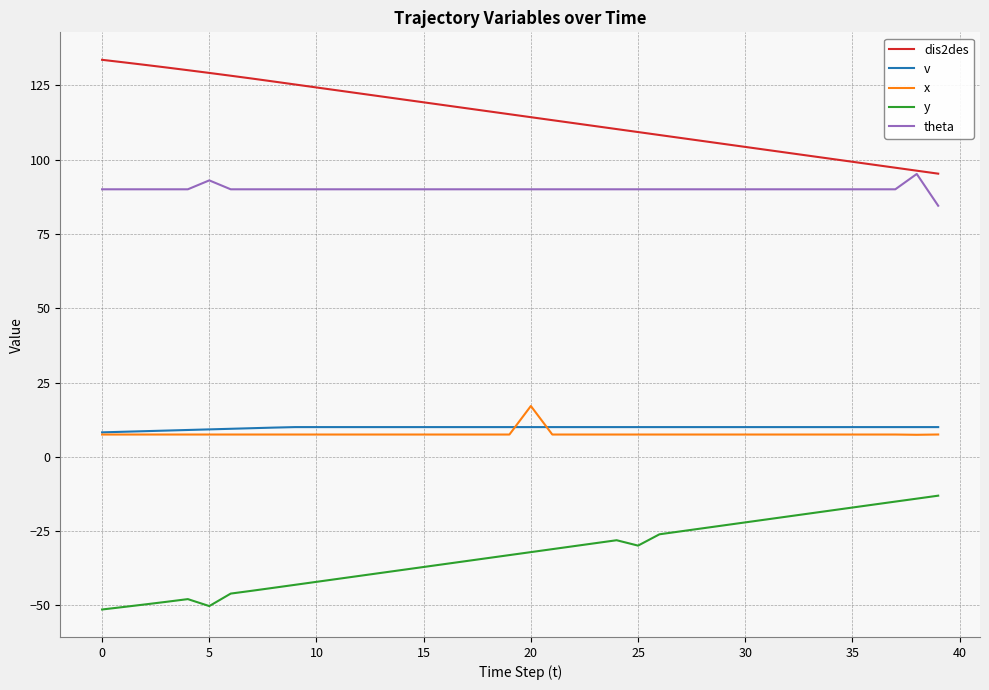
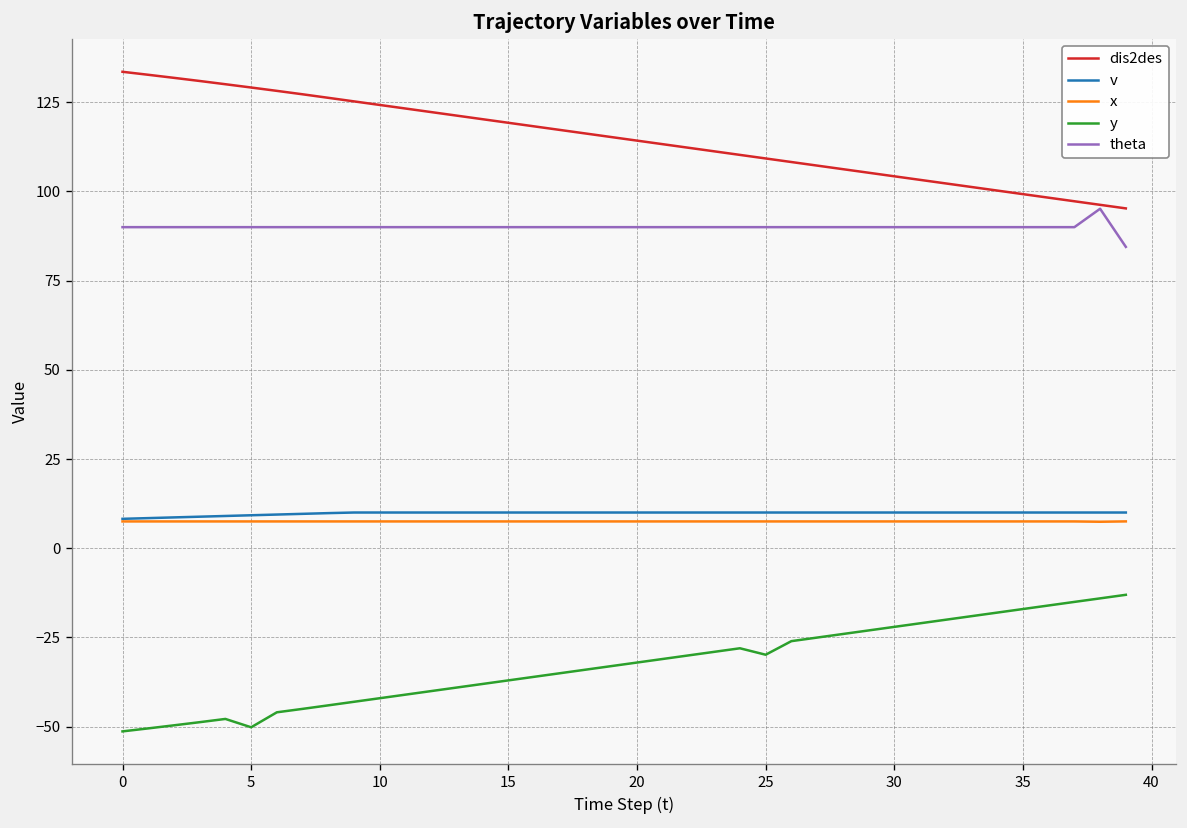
  {
    "dis2des": {
      "0": 134,
      "5": 129,
      "10": 124,
      "15": 119,
      "20": 114,
      "25": 109,
      "30": 104,
      "35": 99
    },
    "v": {
      "5": 9,
      "10": 10,
      "15": 10,
      "20": 10,
      "25": 10,
      "30": 10,
      "35": 10
    },
    "x": {
      "5": 8,
      "10": 8,
      "15": 8,
-     "20": 17,
+     "20": 8,
      "25": 8,
      "30": 8,
      "35": 8
    },
    "y": {
      "0": -51,
      "5": -50,
      "10": -42,
      "15": -37,
      "20": -32,
      "25": -30,
      "30": -22,
      "35": -17
    },
    "theta": {
      "0": 90,
-     "5": 93,
+     "5": 90,
      "10": 90,
      "15": 90,
      "20": 90,
      "25": 90,
      "30": 90,
      "35": 90
    }
  }
